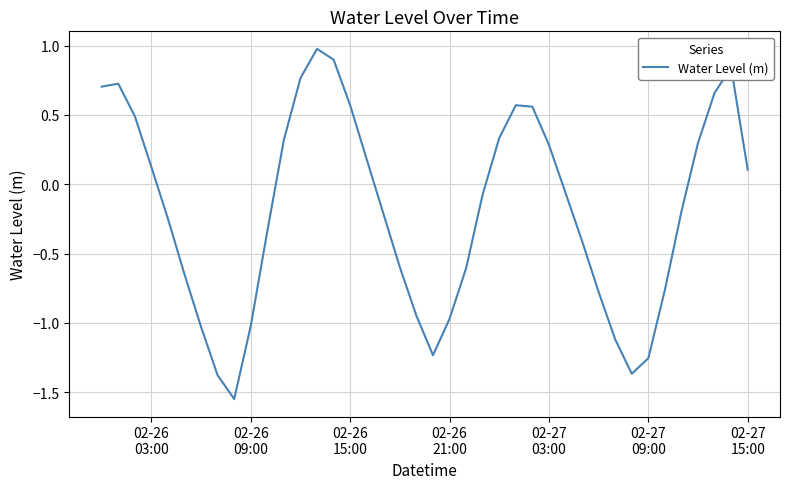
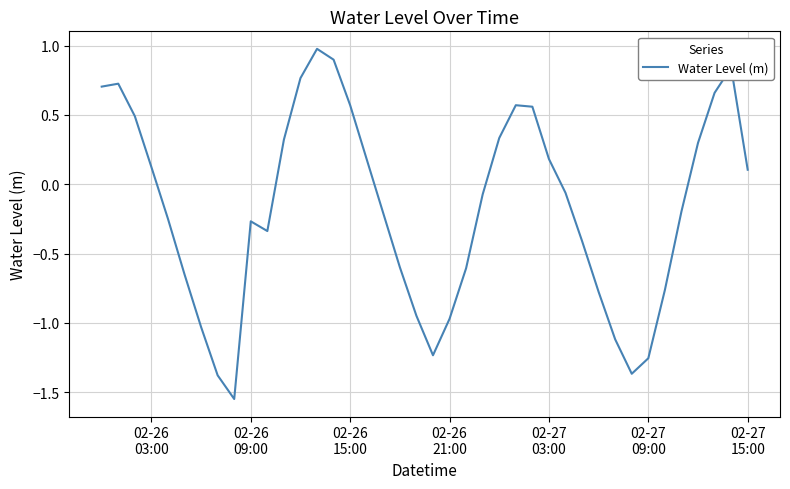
  {
    "02-26 03:00": 0.12,
-   "02-26 09:00": -1.02,
+   "02-26 09:00": -0.27,
    "02-26 15:00": 0.57,
    "02-26 21:00": -0.97,
-   "02-27 03:00": 0.28,
+   "02-27 03:00": 0.18,
    "02-27 09:00": -1.26,
    "02-27 15:00": 0.10
  }
